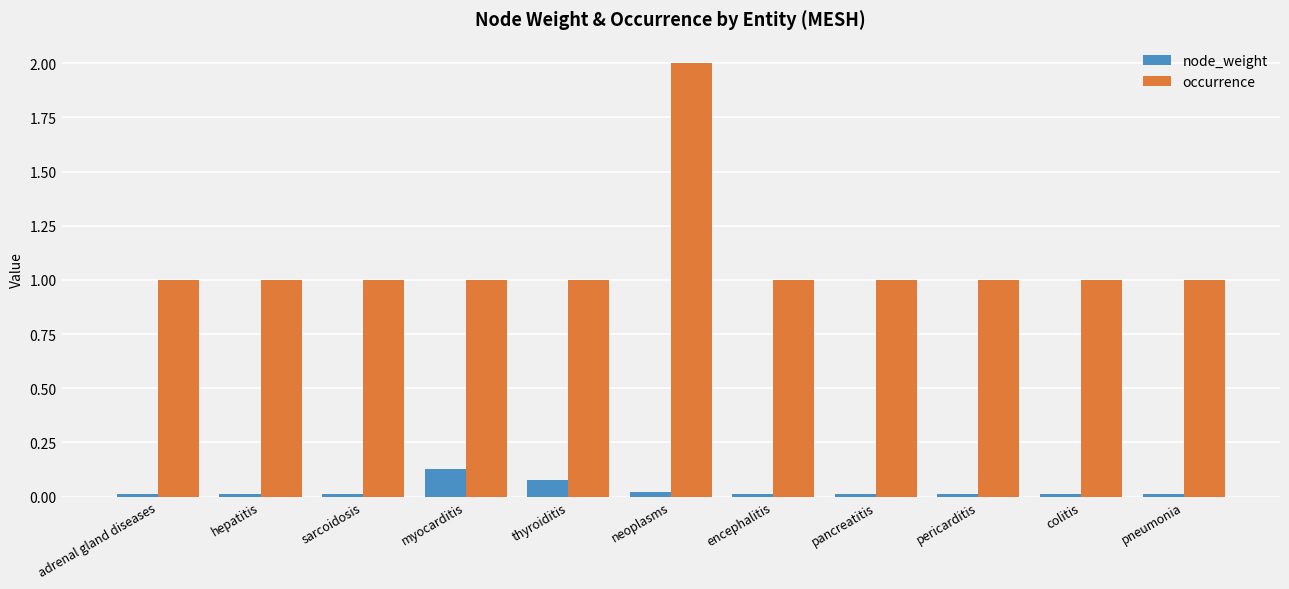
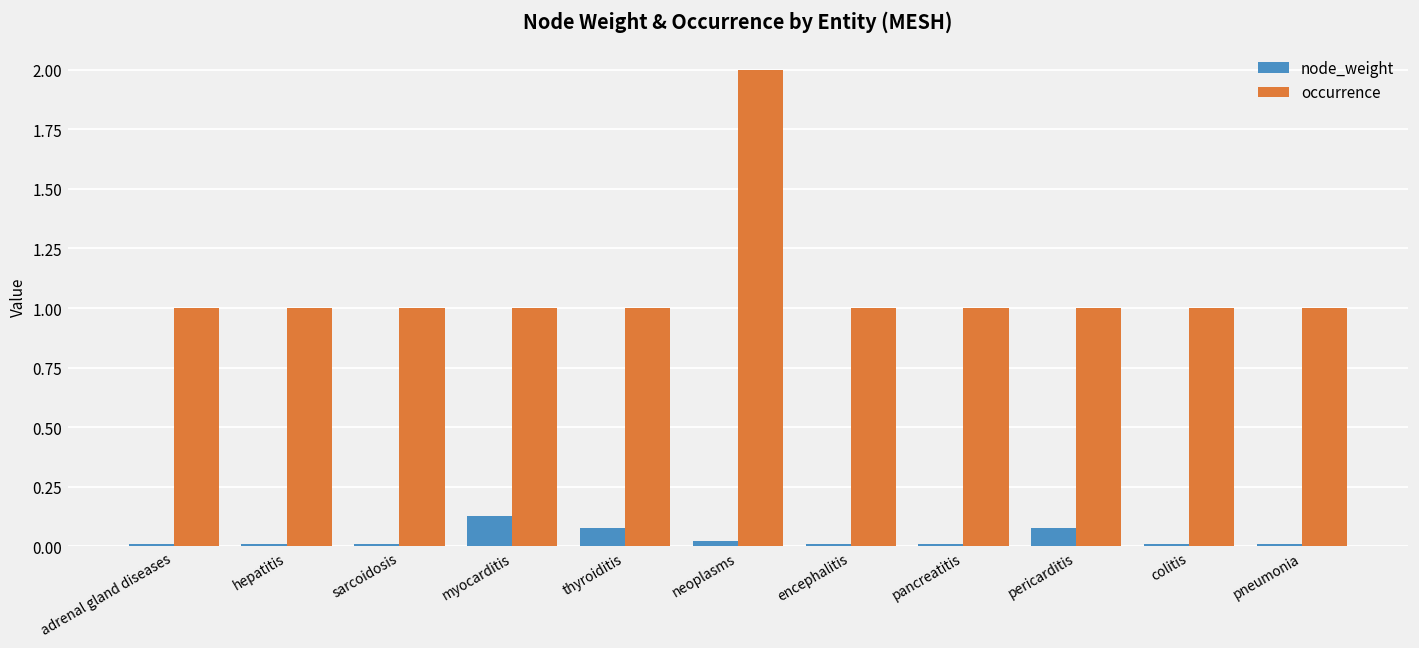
  {
    "node_weight": {
      "myocarditis": 0.13,
      "thyroiditis": 0.08,
      "neoplasms": 0.02,
-     "pericarditis": 0.01
+     "pericarditis": 0.08
    },
    "occurrence": {
      "adrenal gland diseases": 1.00,
      "hepatitis": 1.00,
      "sarcoidosis": 1.00,
      "myocarditis": 1.00,
      "thyroiditis": 1.00,
      "neoplasms": 2.00,
      "encephalitis": 1.00,
      "pancreatitis": 1.00,
      "pericarditis": 1.00,
      "colitis": 1.00,
      "pneumonia": 1.00
    }
  }
